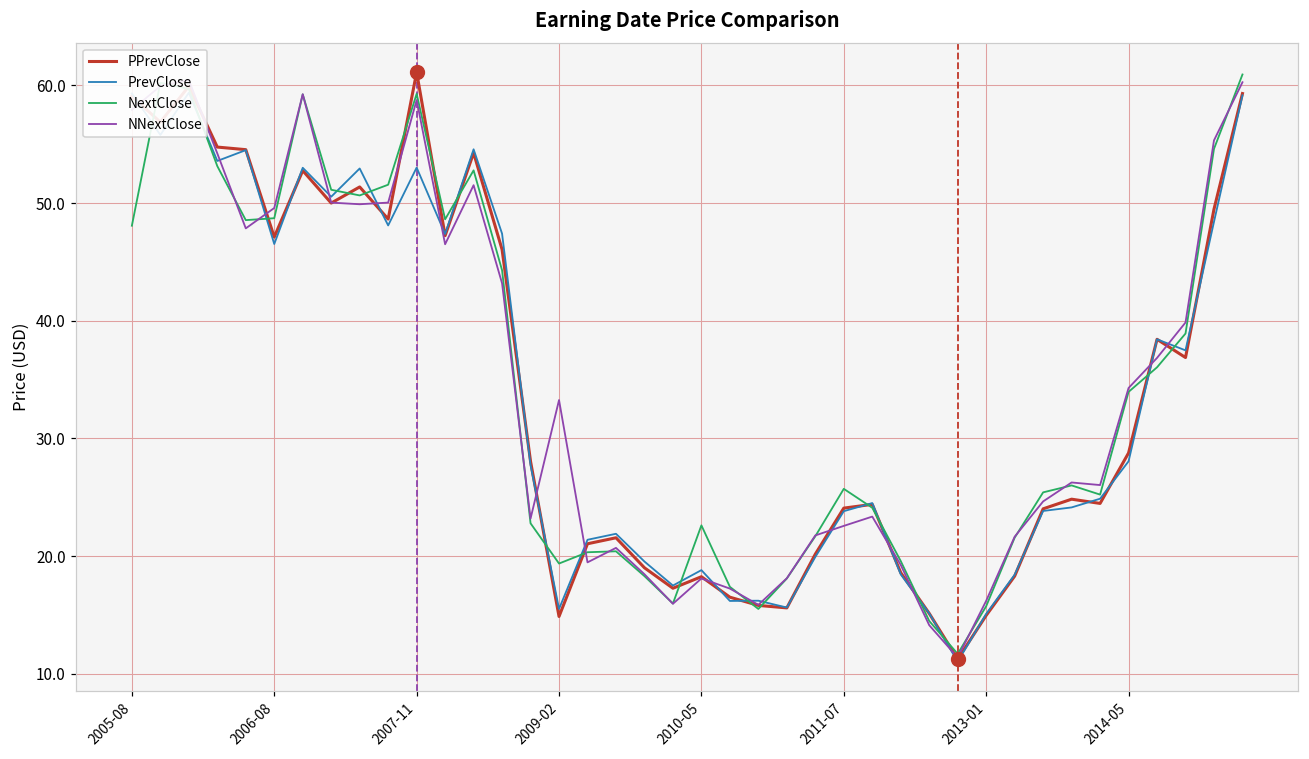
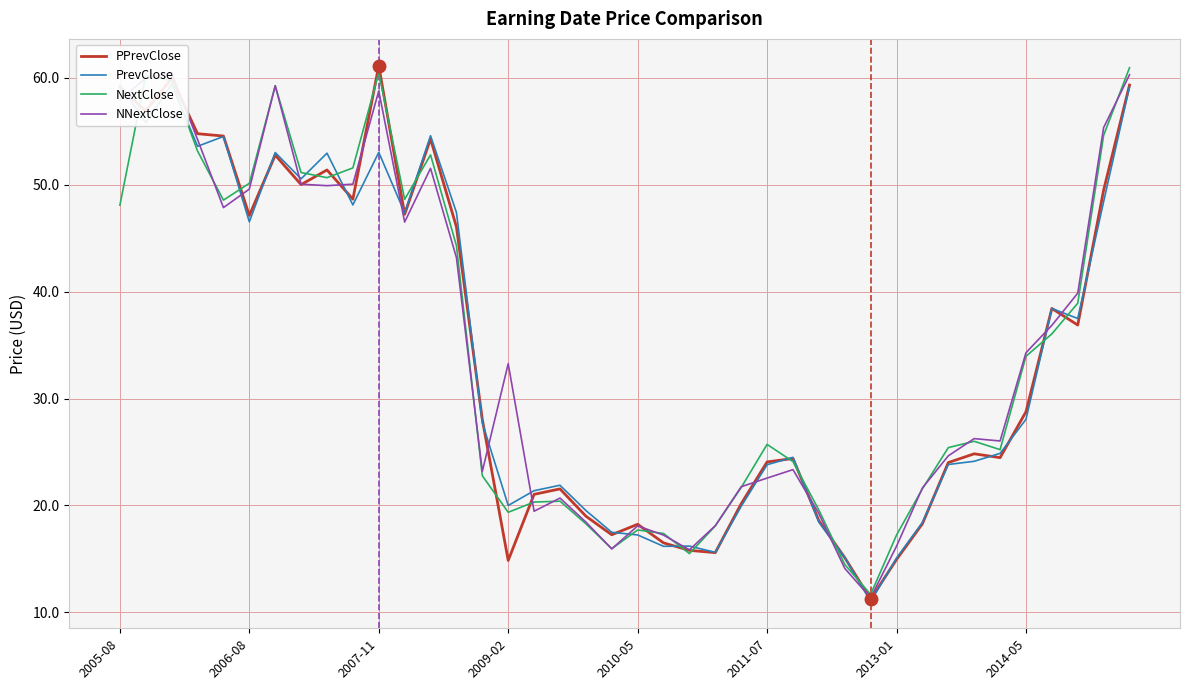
  {
    "PrevClose": {
      "2006-08": 46.5,
      "2007-11": 53.0,
-     "2009-02": 15.5,
-     "2010-05": 18.8,
+     "2009-02": 20.0,
+     "2010-05": 17.2,
      "2011-07": 23.8,
      "2014-05": 28.0
    },
    "NextClose": {
      "2005-08": 48.1,
-     "2006-08": 48.7,
-     "2007-11": 59.3,
+     "2006-08": 50.1,
+     "2007-11": 60.5,
      "2009-02": 19.4,
-     "2010-05": 22.6,
+     "2010-05": 17.7,
      "2011-07": 25.7,
-     "2013-01": 15.7,
+     "2013-01": 17.2,
      "2014-05": 34.0
    },
    "NNextClose": {
      "2006-08": 49.6,
      "2007-11": 58.8,
      "2009-02": 33.3,
      "2011-07": 22.6,
      "2013-01": 16.2,
      "2014-05": 34.3
    }
  }
